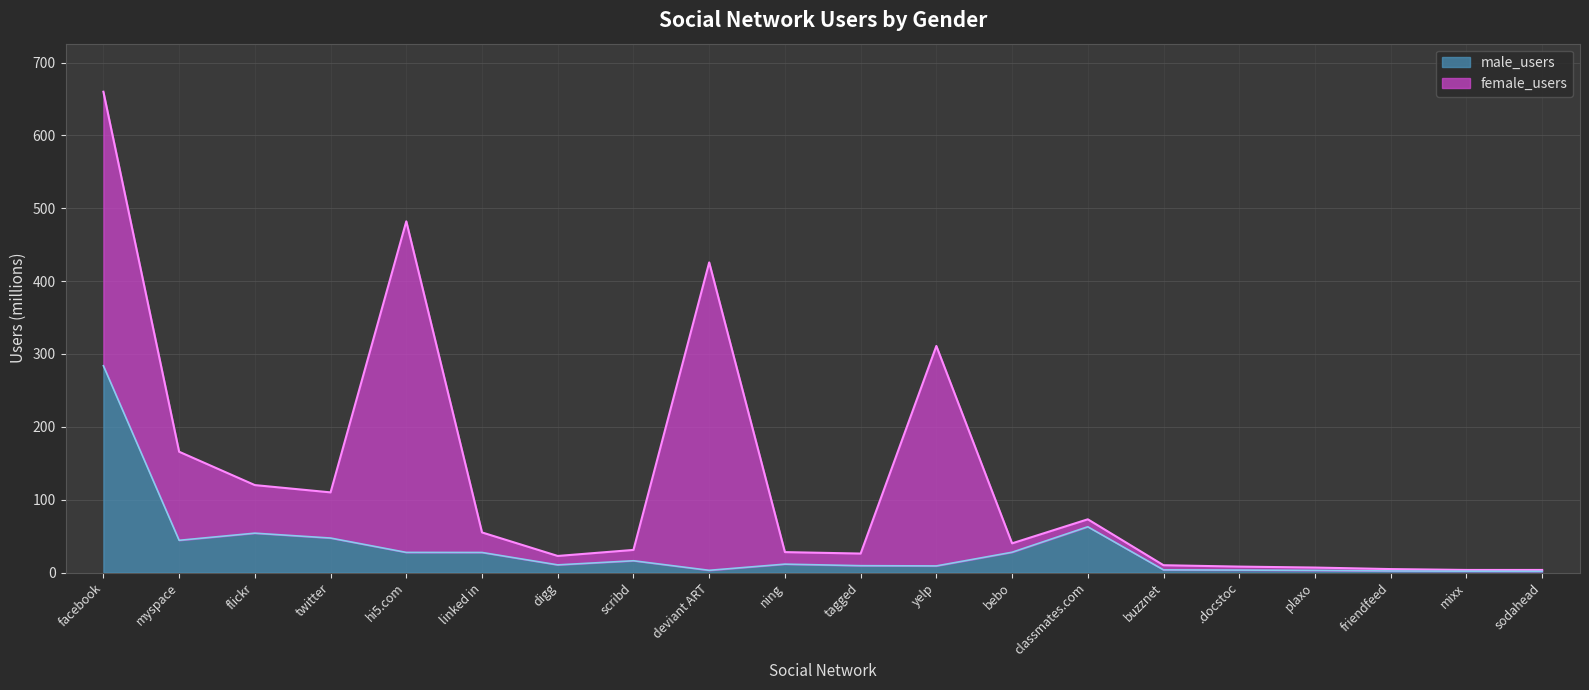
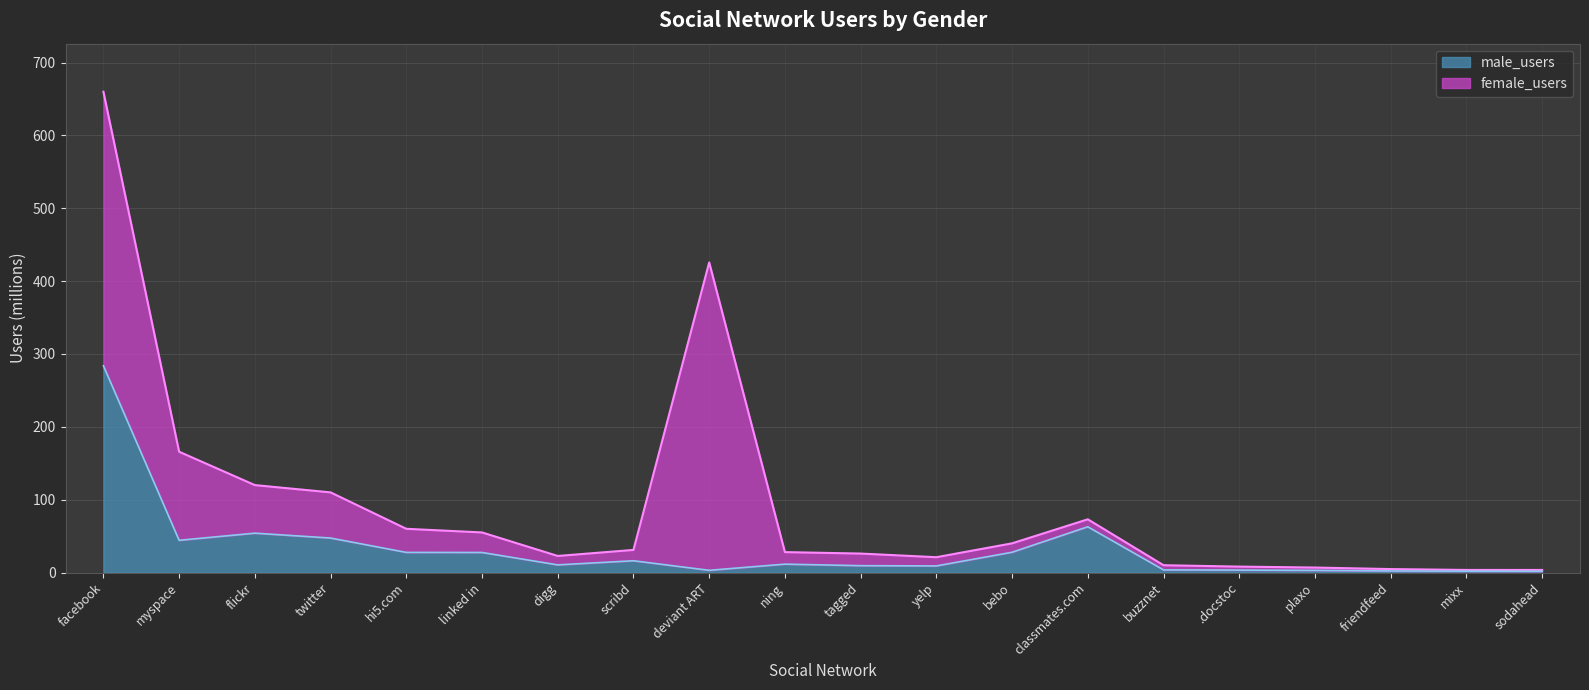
  {
    "male_users": {
      "facebook": 280,
      "myspace": 40,
      "flickr": 50,
      "twitter": 50,
      "hi5.com": 30,
      "linked in": 30,
      "digg": 10,
      "scribd": 20,
      "deviant ART": 0,
      "ning": 10,
      "tagged": 10,
      "yelp": 10,
      "bebo": 30,
      "classmates.com": 60,
      "buzznet": 0,
      ".docstoc": 0,
      "plaxo": 0
    },
    "female_users": {
      "facebook": 380,
      "myspace": 120,
      "flickr": 70,
      "twitter": 60,
-     "hi5.com": 450,
+     "hi5.com": 30,
      "linked in": 30,
      "digg": 10,
      "scribd": 10,
      "deviant ART": 420,
      "ning": 20,
      "tagged": 20,
-     "yelp": 300,
+     "yelp": 10,
      "bebo": 10,
      "classmates.com": 10,
      "buzznet": 10,
      ".docstoc": 0,
      "plaxo": 0
    }
  }
